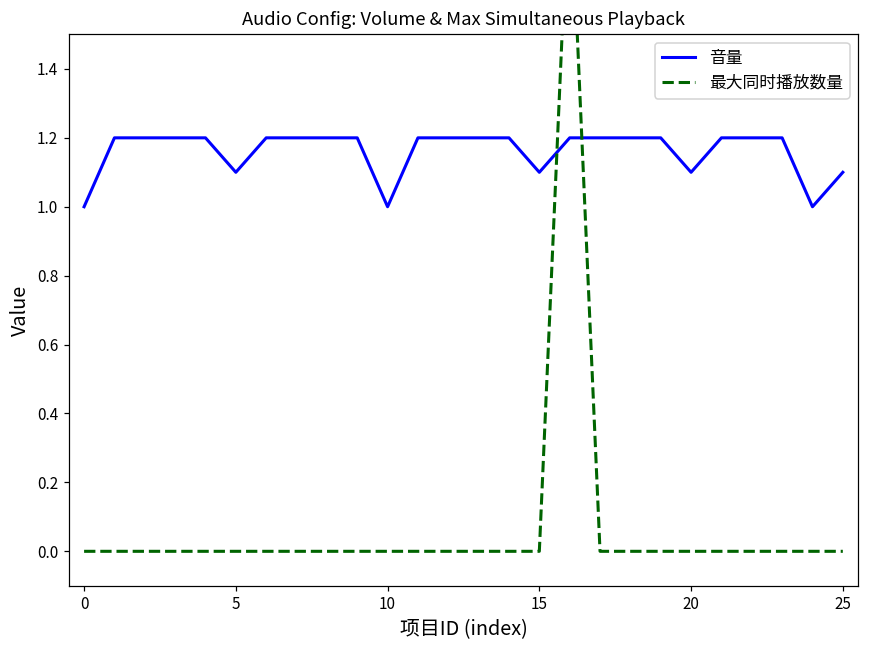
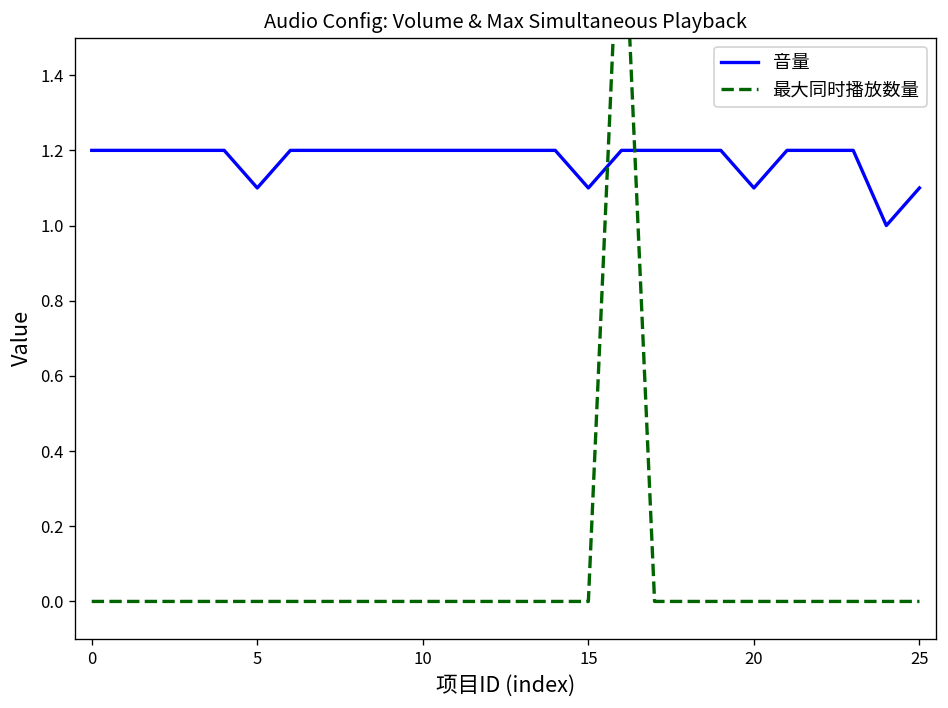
  {
    "音量": {
-     "0": 1.0,
+     "0": 1.2,
      "5": 1.1,
-     "10": 1.0,
+     "10": 1.2,
      "15": 1.1,
      "20": 1.1,
      "25": 1.1
    },
    "最大同时播放数量": {
      "0": 0.0,
      "5": 0.0,
      "10": 0.0,
      "15": 0.0,
      "20": 0.0,
      "25": 0.0
    }
  }
